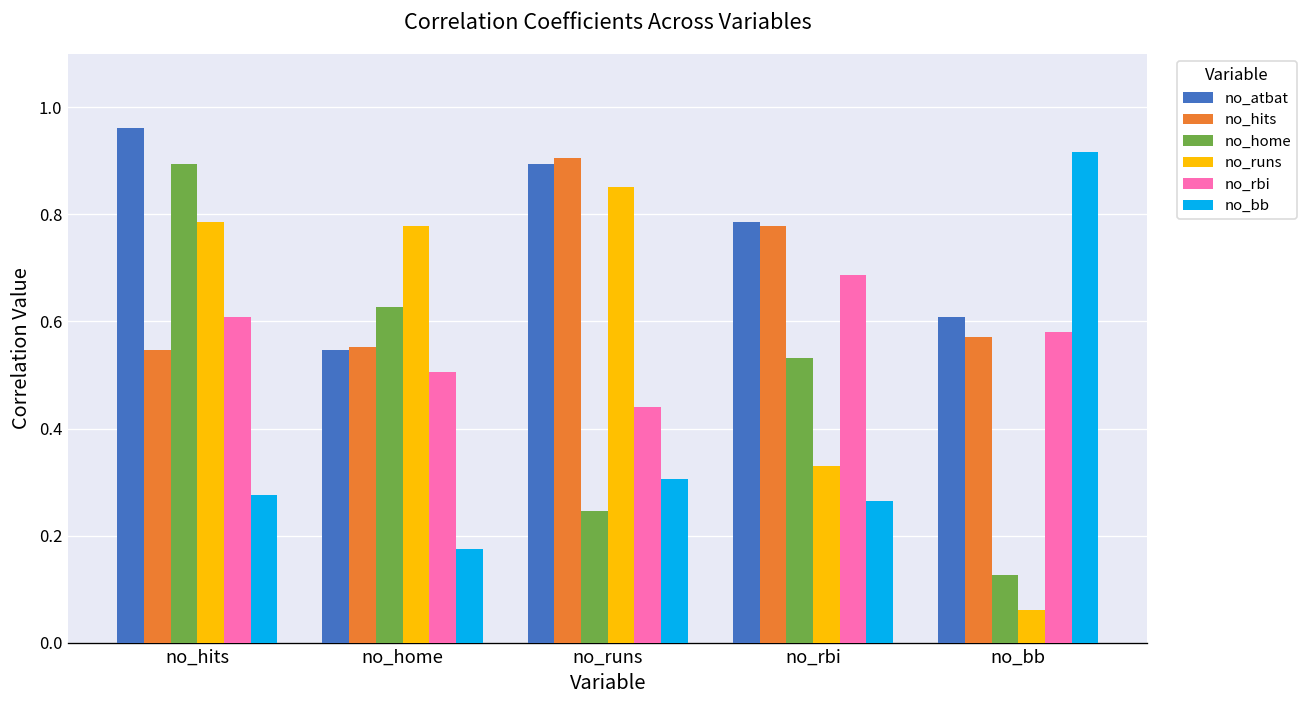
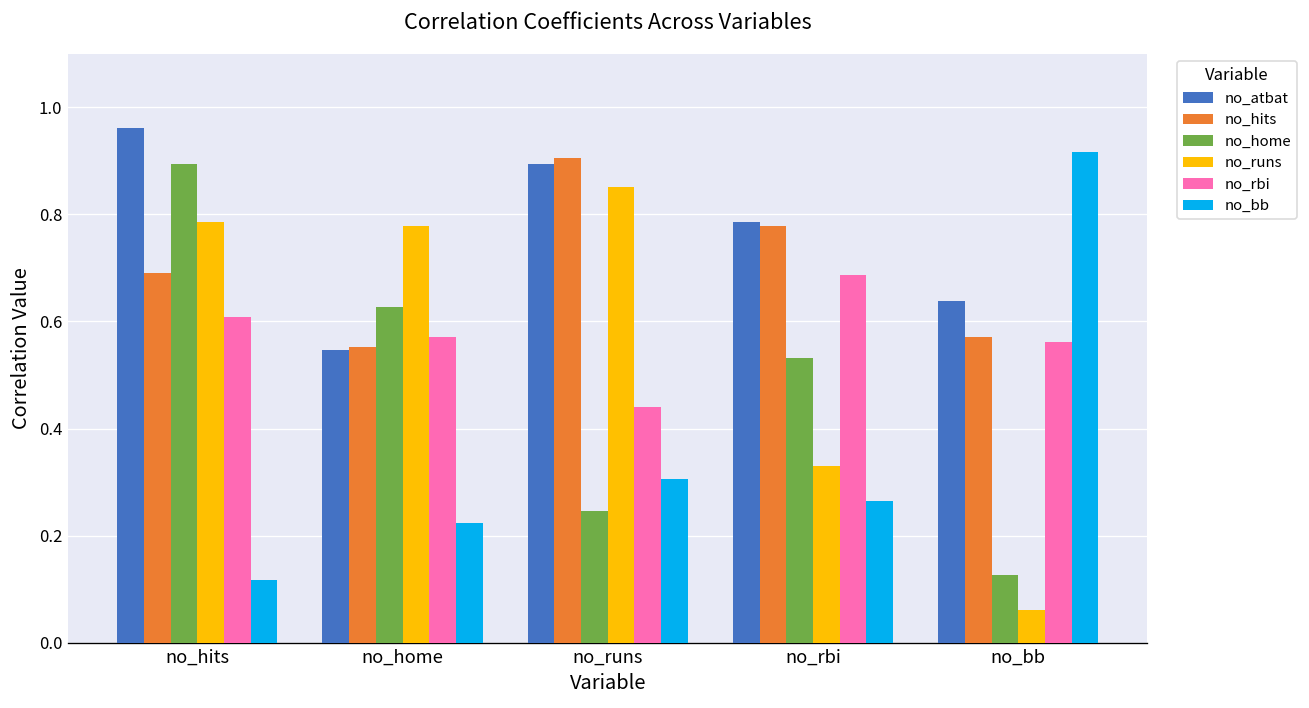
  {
    "no_atbat": {
      "no_hits": 0.96,
      "no_home": 0.55,
      "no_runs": 0.89,
      "no_rbi": 0.79,
-     "no_bb": 0.61
+     "no_bb": 0.64
    },
    "no_hits": {
-     "no_hits": 0.55,
+     "no_hits": 0.69,
      "no_home": 0.55,
      "no_runs": 0.91,
      "no_rbi": 0.78,
      "no_bb": 0.57
    },
    "no_home": {
      "no_hits": 0.89,
      "no_home": 0.63,
      "no_runs": 0.25,
      "no_rbi": 0.53,
      "no_bb": 0.13
    },
    "no_runs": {
      "no_hits": 0.79,
      "no_home": 0.78,
      "no_runs": 0.85,
      "no_rbi": 0.33,
      "no_bb": 0.06
    },
    "no_rbi": {
      "no_hits": 0.61,
-     "no_home": 0.51,
+     "no_home": 0.57,
      "no_runs": 0.44,
      "no_rbi": 0.69,
-     "no_bb": 0.58
+     "no_bb": 0.56
    },
    "no_bb": {
-     "no_hits": 0.28,
-     "no_home": 0.18,
+     "no_hits": 0.12,
+     "no_home": 0.22,
      "no_runs": 0.31,
      "no_rbi": 0.26,
      "no_bb": 0.92
    }
  }
